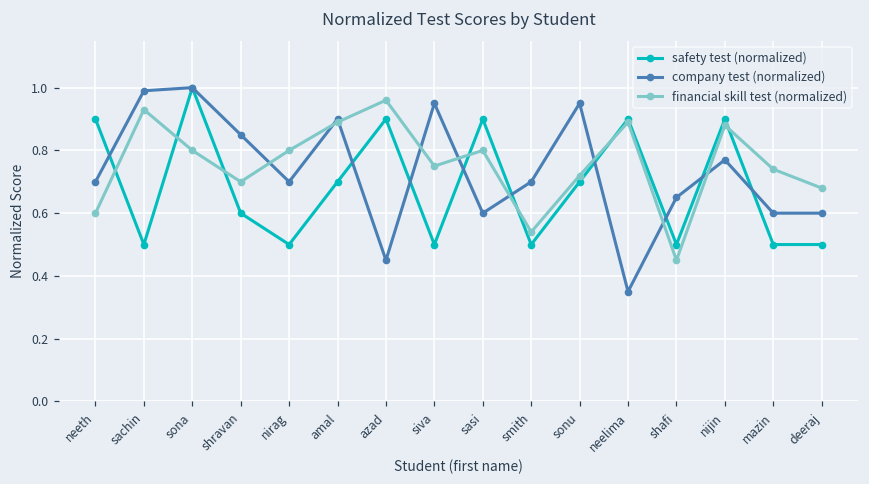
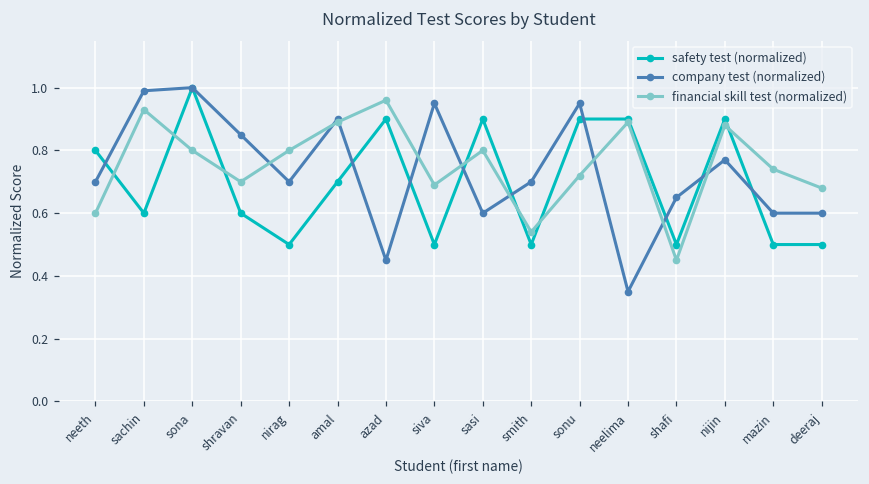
  {
    "safety test (normalized)": {
-     "neeth": 0.9,
-     "sachin": 0.5,
+     "neeth": 0.8,
+     "sachin": 0.6,
      "shravan": 0.6,
      "nirag": 0.5,
      "amal": 0.7,
      "azad": 0.9,
      "siva": 0.5,
      "sasi": 0.9,
      "smith": 0.5,
-     "sonu": 0.7,
+     "sonu": 0.9,
      "neelima": 0.9,
      "shafi": 0.5,
      "nijin": 0.9,
      "mazin": 0.5,
      "deeraj": 0.5
    },
    "company test (normalized)": {
      "neeth": 0.70,
      "sachin": 0.99,
      "shravan": 0.85,
      "nirag": 0.70,
      "amal": 0.90,
      "azad": 0.45,
      "siva": 0.95,
      "sasi": 0.60,
      "smith": 0.70,
      "sonu": 0.95,
      "neelima": 0.35,
      "shafi": 0.65,
      "nijin": 0.77,
      "mazin": 0.60,
      "deeraj": 0.60
    },
    "financial skill test (normalized)": {
      "neeth": 0.60,
      "sachin": 0.93,
      "sona": 0.80,
      "shravan": 0.70,
      "nirag": 0.80,
      "amal": 0.89,
      "azad": 0.96,
-     "siva": 0.75,
+     "siva": 0.69,
      "sasi": 0.80,
      "smith": 0.54,
      "sonu": 0.72,
      "neelima": 0.89,
      "shafi": 0.45,
      "nijin": 0.88,
      "mazin": 0.74,
      "deeraj": 0.68
    }
  }
